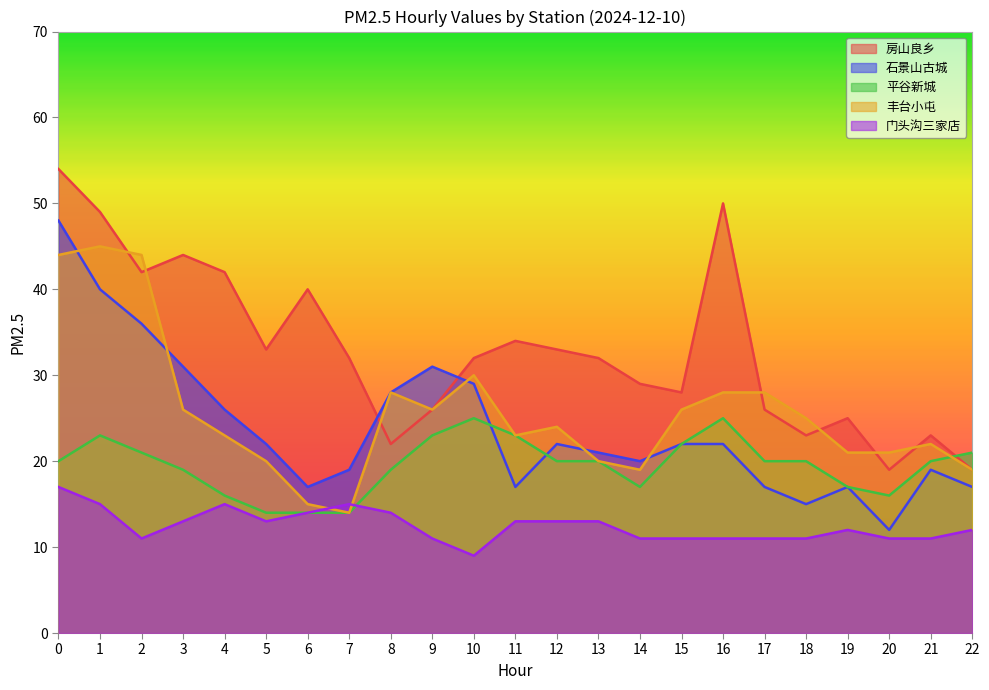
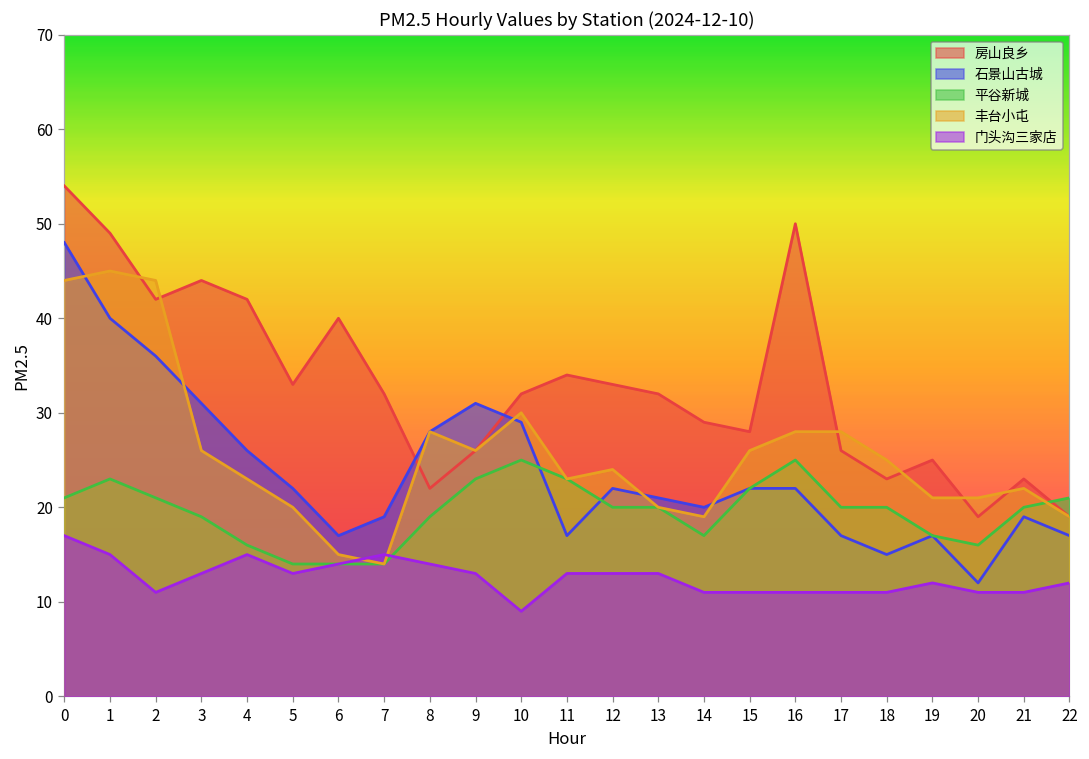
  {
    "房山良乡": {
      "0": 54,
      "1": 49,
      "2": 42,
      "3": 44,
      "4": 42,
      "5": 33,
      "6": 40,
      "7": 32,
      "8": 22,
      "10": 32,
      "11": 34,
      "12": 33,
      "13": 32,
      "14": 29,
      "15": 28,
      "16": 50,
      "17": 26,
      "18": 23,
      "19": 25,
      "20": 19,
      "21": 23
    },
    "石景山古城": {
      "0": 48,
      "1": 40,
      "2": 36,
      "3": 31,
      "4": 26,
      "5": 22,
      "6": 17,
      "7": 19,
      "9": 31,
      "10": 29,
      "11": 17,
      "12": 22,
      "13": 21,
      "14": 20,
      "16": 22,
      "17": 17,
      "18": 15,
      "20": 12,
      "21": 19,
      "22": 17
    },
    "平谷新城": {
-     "0": 20,
+     "0": 21,
      "1": 23,
      "2": 21,
      "3": 19,
      "4": 16,
      "5": 14,
      "8": 19,
      "9": 23,
      "10": 25,
      "12": 20,
      "14": 17,
      "16": 25,
      "17": 20,
      "18": 20,
      "20": 16,
      "21": 20,
      "22": 21
    },
    "丰台小屯": {
      "0": 44,
      "1": 45,
      "2": 44,
      "3": 26,
      "4": 23,
      "5": 20,
      "6": 15,
      "10": 30,
      "12": 24,
      "14": 19,
      "15": 26,
      "16": 28,
      "17": 28,
      "18": 25,
      "19": 21,
      "20": 21,
      "21": 22
    },
    "门头沟三家店": {
      "0": 17,
      "1": 15,
      "2": 11,
      "3": 13,
      "4": 15,
      "5": 13,
      "7": 15,
      "8": 14,
-     "9": 11,
+     "9": 13,
      "10": 9,
      "11": 13,
      "12": 13,
      "13": 13,
      "14": 11,
      "15": 11,
      "16": 11,
      "17": 11,
      "18": 11,
      "19": 12,
      "20": 11,
      "21": 11,
      "22": 12
    }
  }
